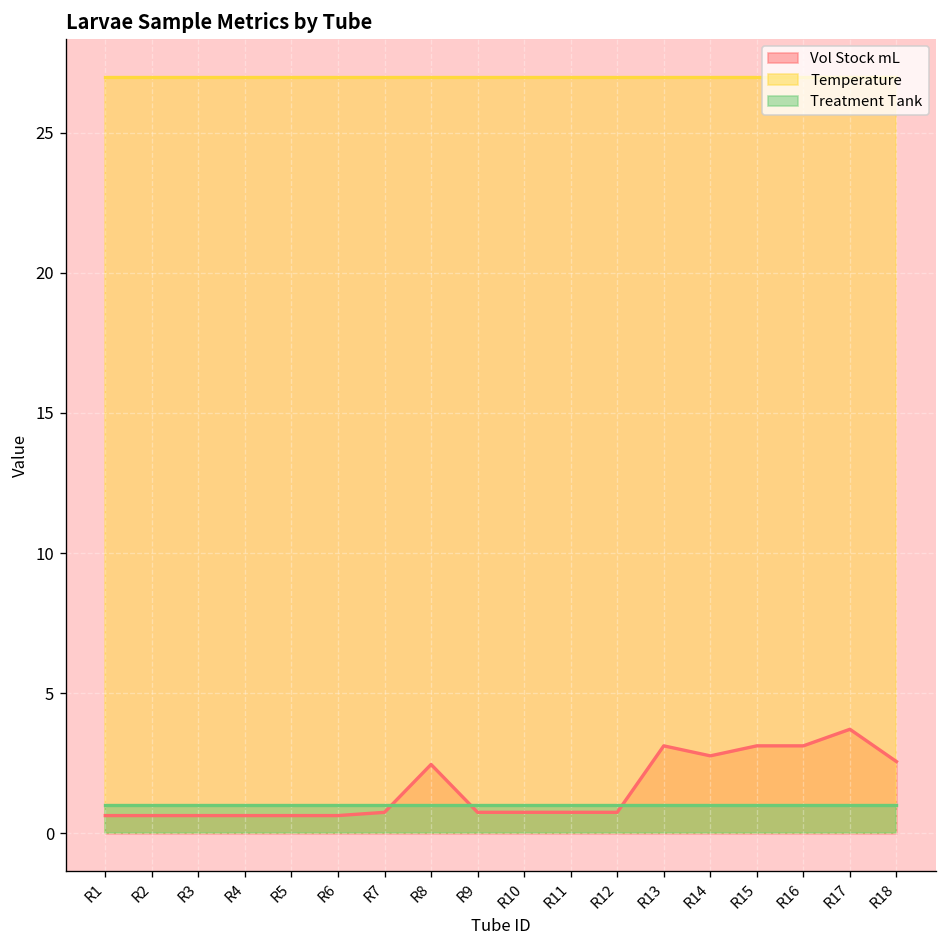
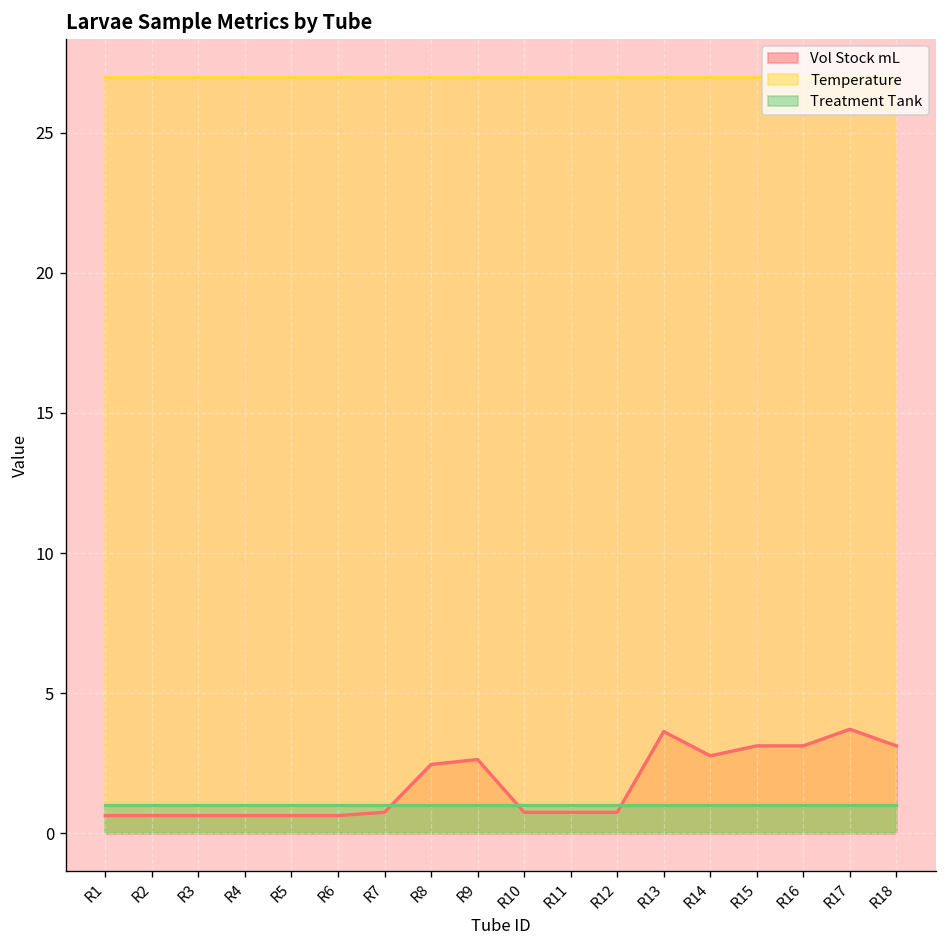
  {
    "Vol Stock mL": {
      "R1": 0.6,
      "R2": 0.6,
      "R3": 0.6,
      "R4": 0.6,
      "R5": 0.6,
      "R6": 0.6,
      "R7": 0.8,
      "R8": 2.5,
-     "R9": 0.8,
+     "R9": 2.6,
      "R10": 0.8,
      "R11": 0.8,
      "R12": 0.8,
-     "R13": 3.1,
+     "R13": 3.6,
      "R14": 2.8,
      "R15": 3.1,
      "R16": 3.1,
      "R17": 3.7,
-     "R18": 2.6
+     "R18": 3.1
    },
    "Temperature": {
      "R1": 27.0,
      "R2": 27.0,
      "R3": 27.0,
      "R4": 27.0,
      "R5": 27.0,
      "R6": 27.0,
      "R7": 27.0,
      "R8": 27.0,
      "R9": 27.0,
      "R10": 27.0,
      "R11": 27.0,
      "R12": 27.0,
      "R13": 27.0,
      "R14": 27.0,
      "R15": 27.0
    },
    "Treatment Tank": {
      "R1": 1.0,
      "R2": 1.0,
      "R3": 1.0,
      "R4": 1.0,
      "R5": 1.0,
      "R6": 1.0,
      "R7": 1.0,
      "R8": 1.0,
      "R9": 1.0,
      "R10": 1.0,
      "R11": 1.0,
      "R12": 1.0,
      "R13": 1.0,
      "R14": 1.0,
      "R15": 1.0,
      "R16": 1.0,
      "R17": 1.0,
      "R18": 1.0
    }
  }
